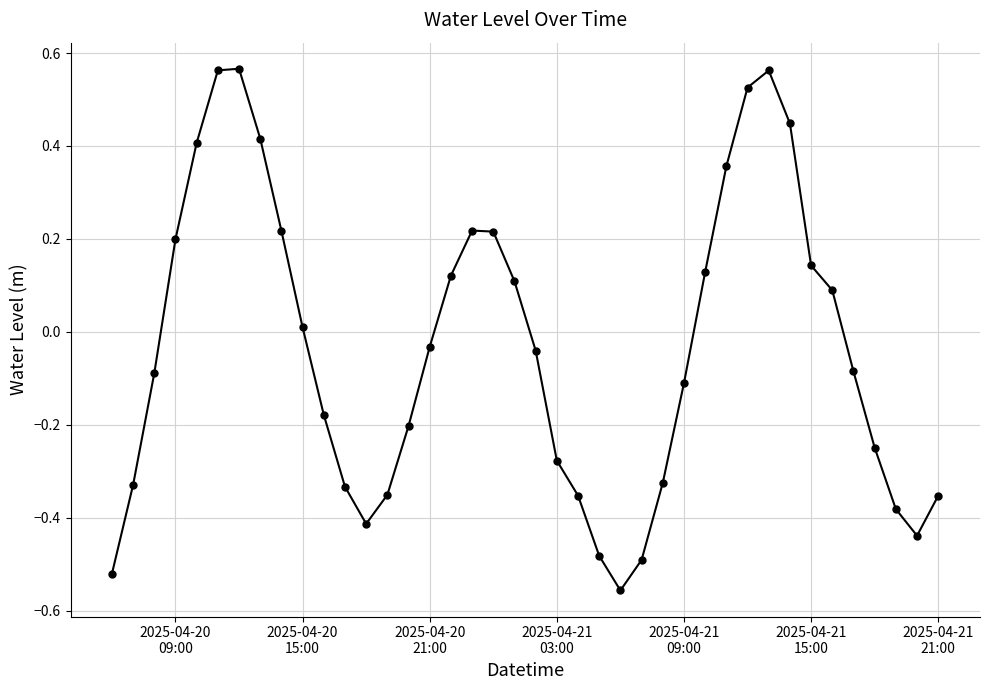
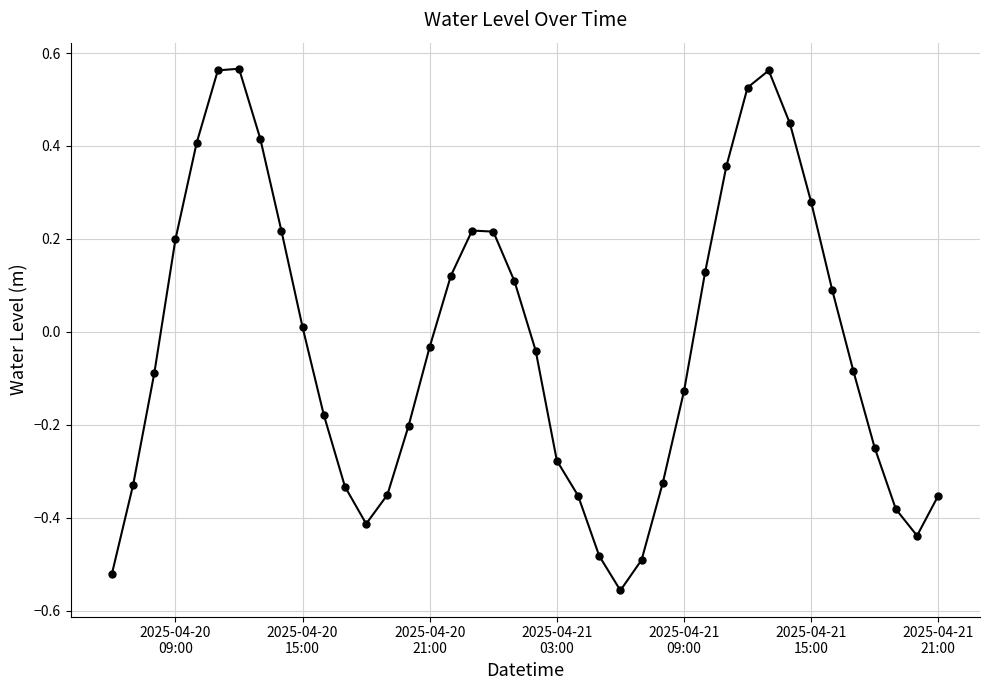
  {
    "2025-04-20 09:00": 0.20,
    "2025-04-20 15:00": 0.01,
    "2025-04-20 21:00": -0.03,
    "2025-04-21 03:00": -0.28,
-   "2025-04-21 09:00": -0.11,
-   "2025-04-21 15:00": 0.14,
+   "2025-04-21 09:00": -0.13,
+   "2025-04-21 15:00": 0.28,
    "2025-04-21 21:00": -0.35
  }
